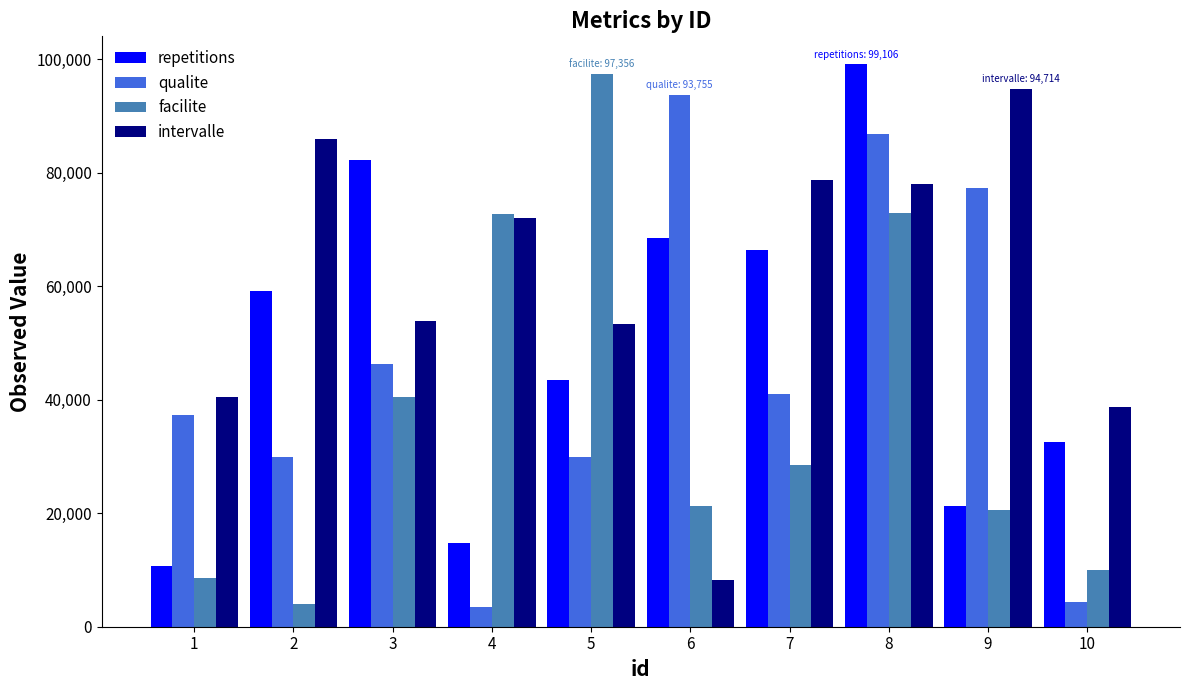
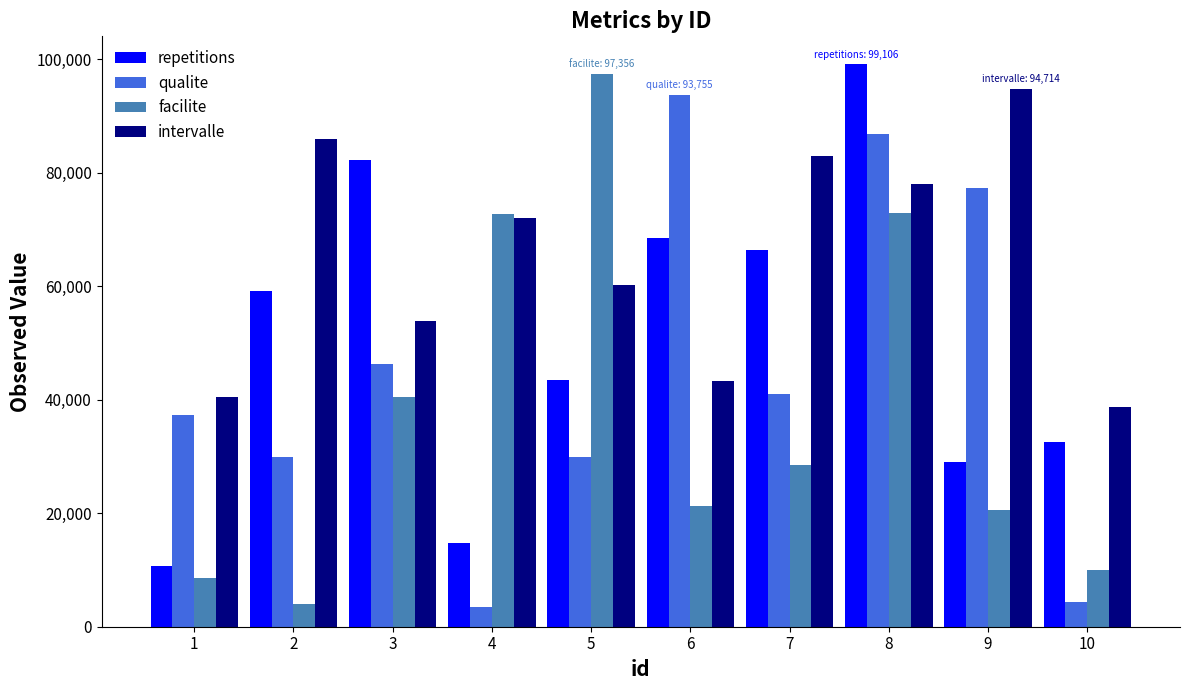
  {
    "repetitions": {
      "1": "11,000",
      "2": "59,000",
      "3": "82,000",
      "4": "15,000",
      "5": "43,000",
      "6": "69,000",
      "7": "66,000",
-     "9": "21,000",
+     "9": "29,000",
      "10": "33,000"
    },
    "intervalle": {
      "1": "41,000",
      "2": "86,000",
      "3": "54,000",
      "4": "72,000",
-     "5": "53,000",
-     "6": "8,000",
-     "7": "79,000",
+     "5": "60,000",
+     "6": "43,000",
+     "7": "83,000",
      "8": "78,000",
      "10": "39,000"
    }
  }
